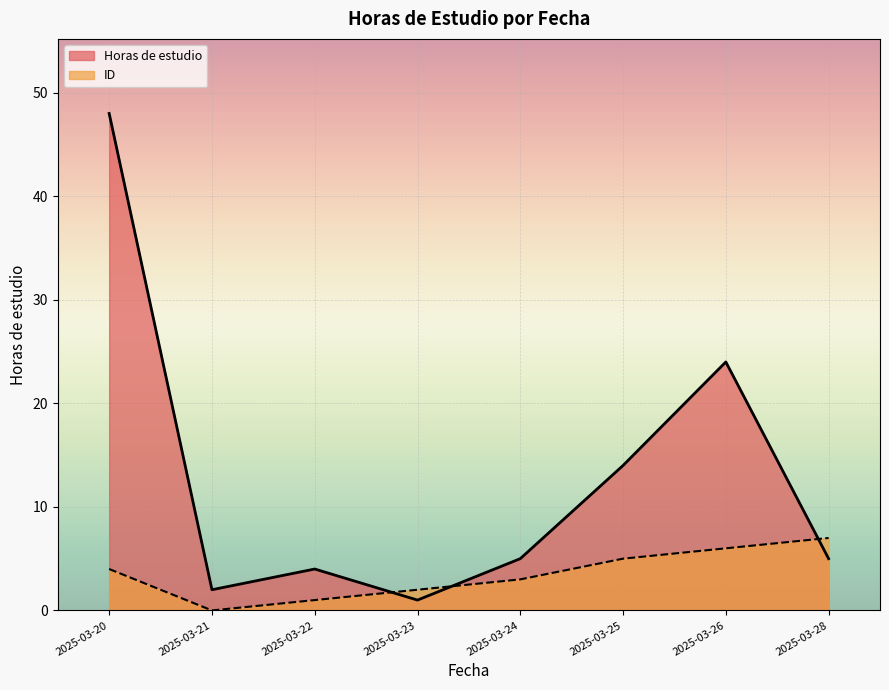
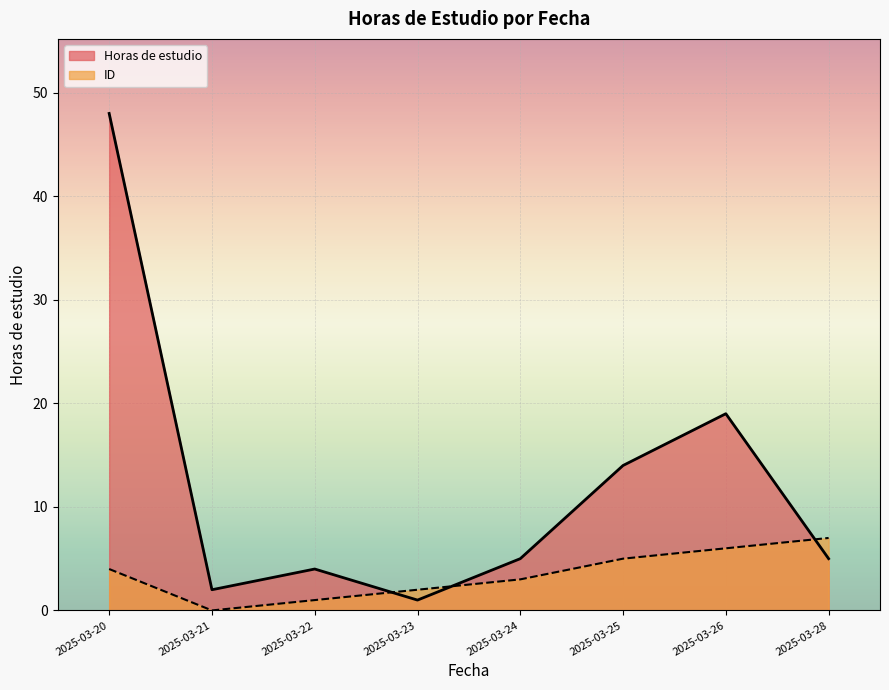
  {
    "Horas de estudio": {
      "2025-03-20": 48,
      "2025-03-21": 2,
      "2025-03-22": 4,
      "2025-03-23": 1,
      "2025-03-24": 5,
      "2025-03-25": 14,
-     "2025-03-26": 24,
+     "2025-03-26": 19,
      "2025-03-28": 5
    },
    "ID": {
      "2025-03-20": 4,
      "2025-03-21": 0,
      "2025-03-22": 1,
      "2025-03-23": 2,
      "2025-03-24": 3,
      "2025-03-25": 5,
      "2025-03-26": 6,
      "2025-03-28": 7
    }
  }
